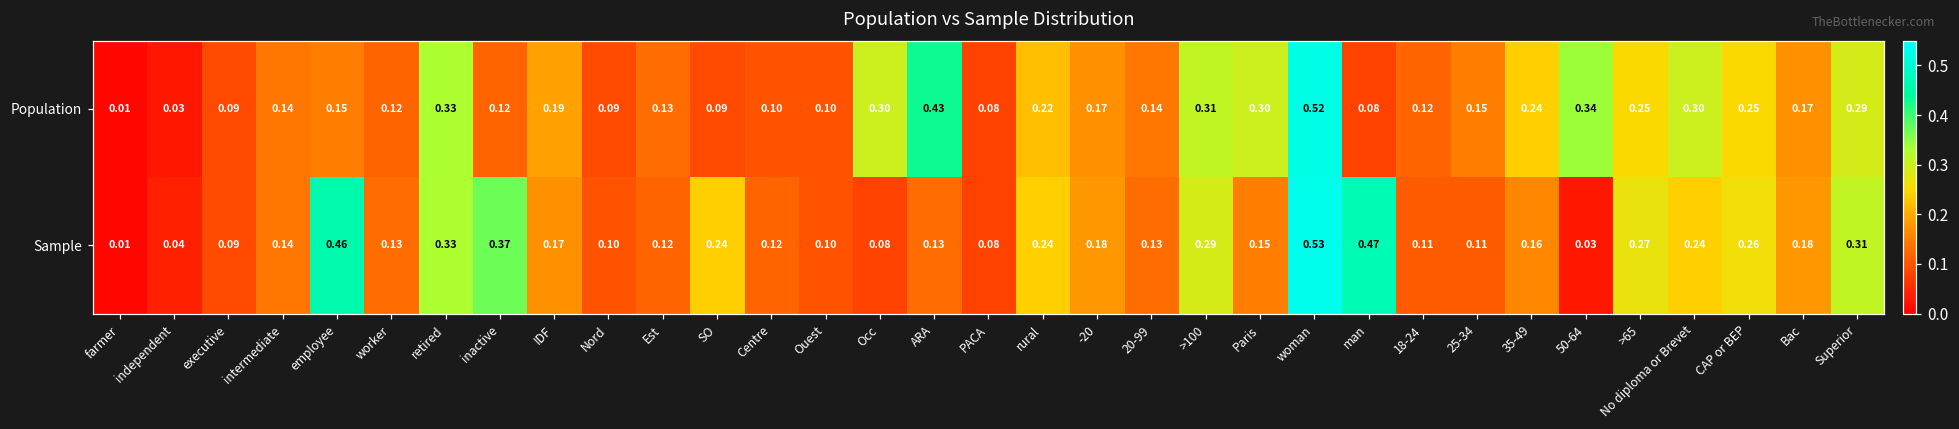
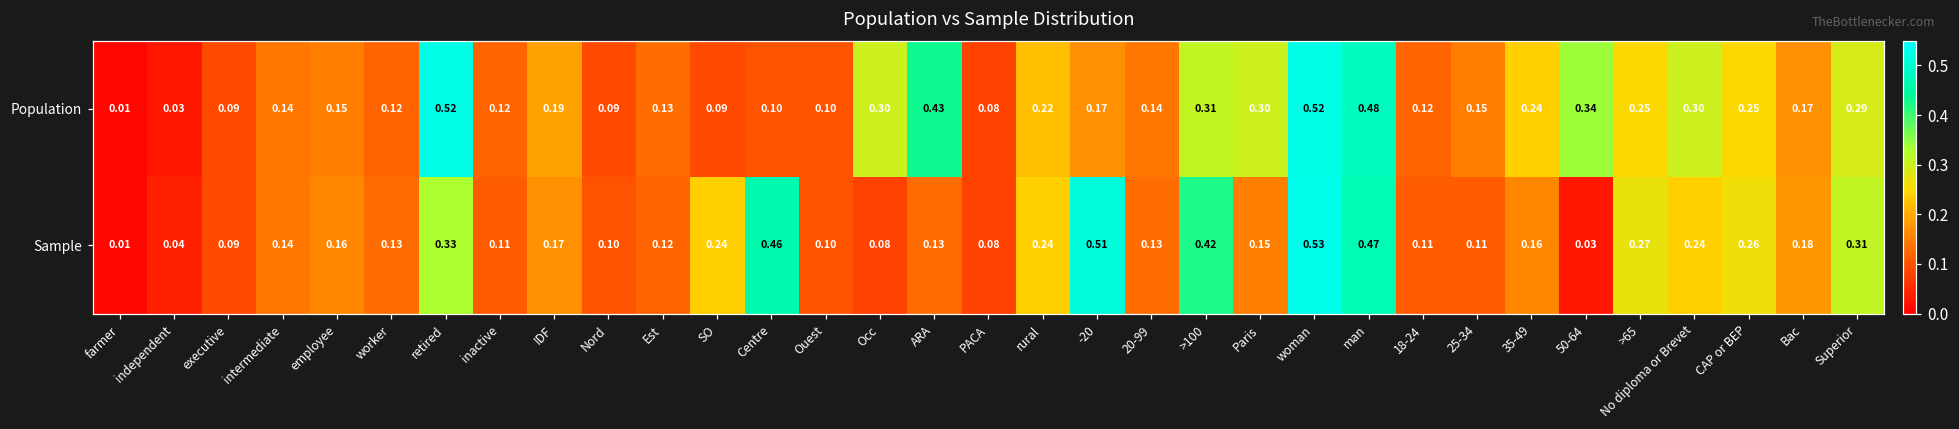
  {
    "Population": {
      "farmer": 0.01,
      "independent": 0.03,
      "executive": 0.09,
      "intermediate": 0.14,
      "employee": 0.15,
      "worker": 0.12,
-     "retired": 0.33,
+     "retired": 0.52,
      "inactive": 0.12,
      "IDF": 0.19,
      "Nord": 0.09,
      "Est": 0.13,
      "SO": 0.09,
      "Centre": 0.10,
      "Ouest": 0.10,
      "Occ": 0.30,
      "ARA": 0.43,
      "PACA": 0.08,
      "rural": 0.22,
      "-20": 0.17,
      "20-99": 0.14,
      ">100": 0.31,
      "Paris": 0.30,
      "woman": 0.52,
-     "man": 0.08,
+     "man": 0.48,
      "18-24": 0.12,
      "25-34": 0.15,
      "35-49": 0.24,
      "50-64": 0.34,
      ">65": 0.25,
      "No diploma or Brevet": 0.30,
      "CAP or BEP": 0.25,
      "Bac": 0.17,
      "Superior": 0.29
    },
    "Sample": {
      "farmer": 0.01,
      "independent": 0.04,
      "executive": 0.09,
      "intermediate": 0.14,
-     "employee": 0.46,
+     "employee": 0.16,
      "worker": 0.13,
      "retired": 0.33,
-     "inactive": 0.37,
+     "inactive": 0.11,
      "IDF": 0.17,
      "Nord": 0.10,
      "Est": 0.12,
      "SO": 0.24,
-     "Centre": 0.12,
+     "Centre": 0.46,
      "Ouest": 0.10,
      "Occ": 0.08,
      "ARA": 0.13,
      "PACA": 0.08,
      "rural": 0.24,
-     "-20": 0.18,
+     "-20": 0.51,
      "20-99": 0.13,
-     ">100": 0.29,
+     ">100": 0.42,
      "Paris": 0.15,
      "woman": 0.53,
      "man": 0.47,
      "18-24": 0.11,
      "25-34": 0.11,
      "35-49": 0.16,
      "50-64": 0.03,
      ">65": 0.27,
      "No diploma or Brevet": 0.24,
      "CAP or BEP": 0.26,
      "Bac": 0.18,
      "Superior": 0.31
    }
  }
